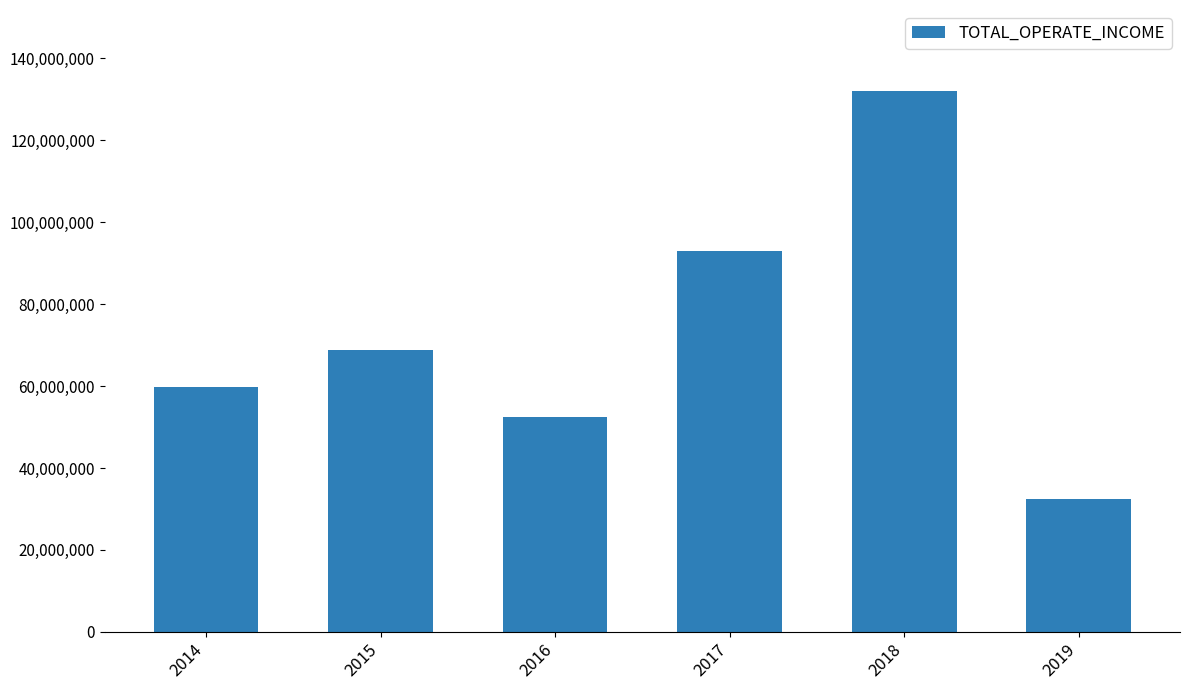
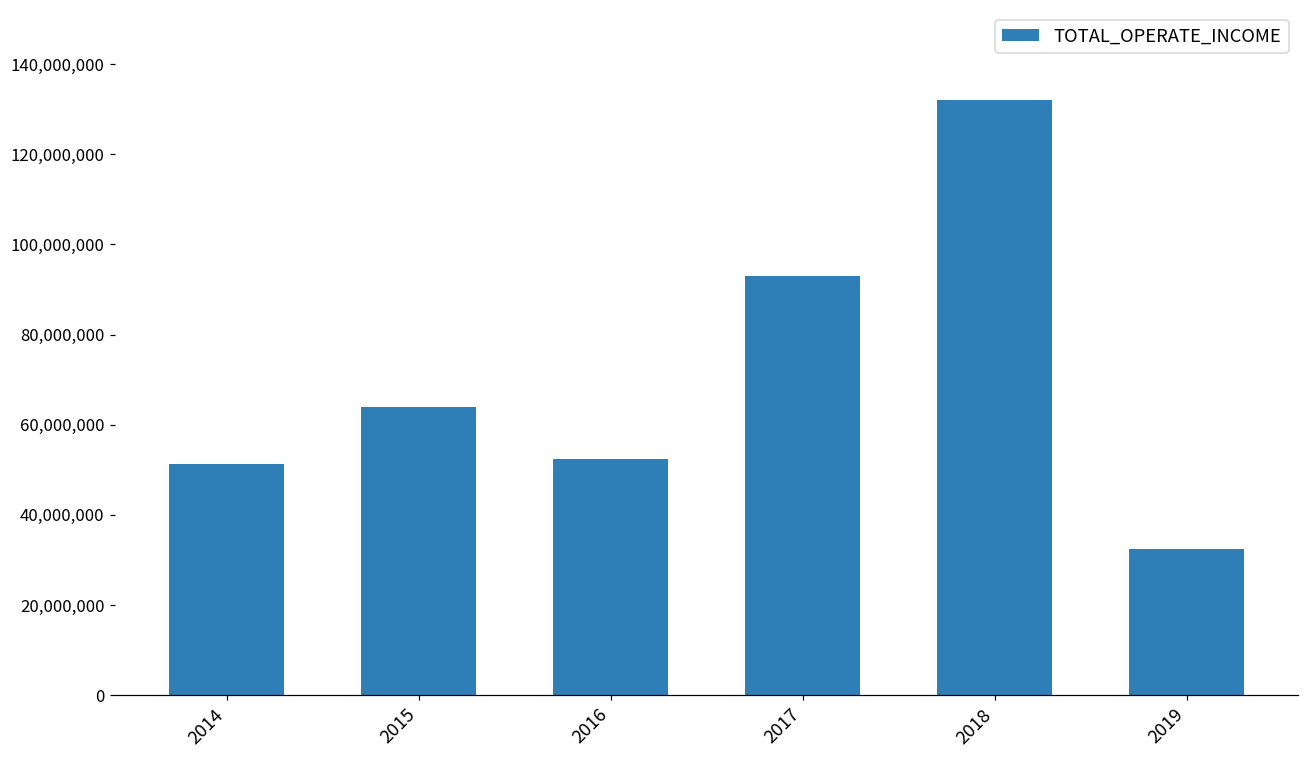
  {
-   "2014": "60,000,000",
-   "2015": "69,000,000",
+   "2014": "51,000,000",
+   "2015": "64,000,000",
    "2016": "52,000,000",
    "2017": "93,000,000",
    "2018": "132,000,000",
    "2019": "33,000,000"
  }
